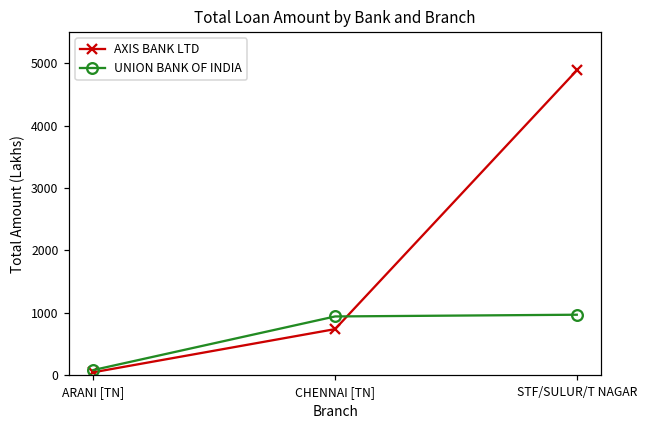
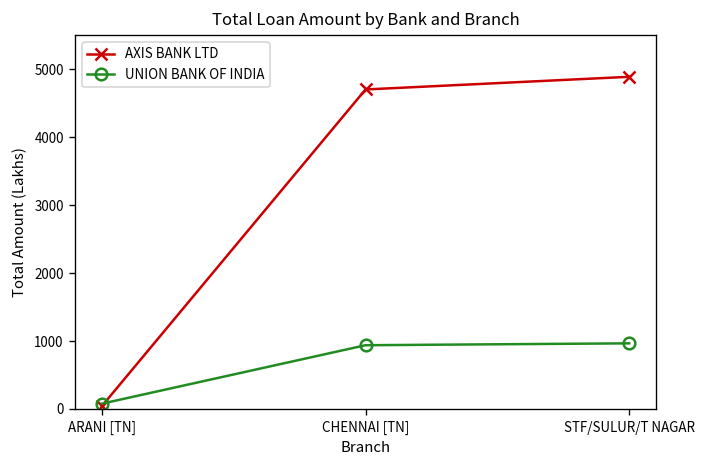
  {
    "AXIS BANK LTD": {
-     "CHENNAI [TN]": 700,
+     "CHENNAI [TN]": 4700,
      "STF/SULUR/T NAGAR": 4900
    },
    "UNION BANK OF INDIA": {
      "CHENNAI [TN]": 900,
      "STF/SULUR/T NAGAR": 1000
    }
  }
